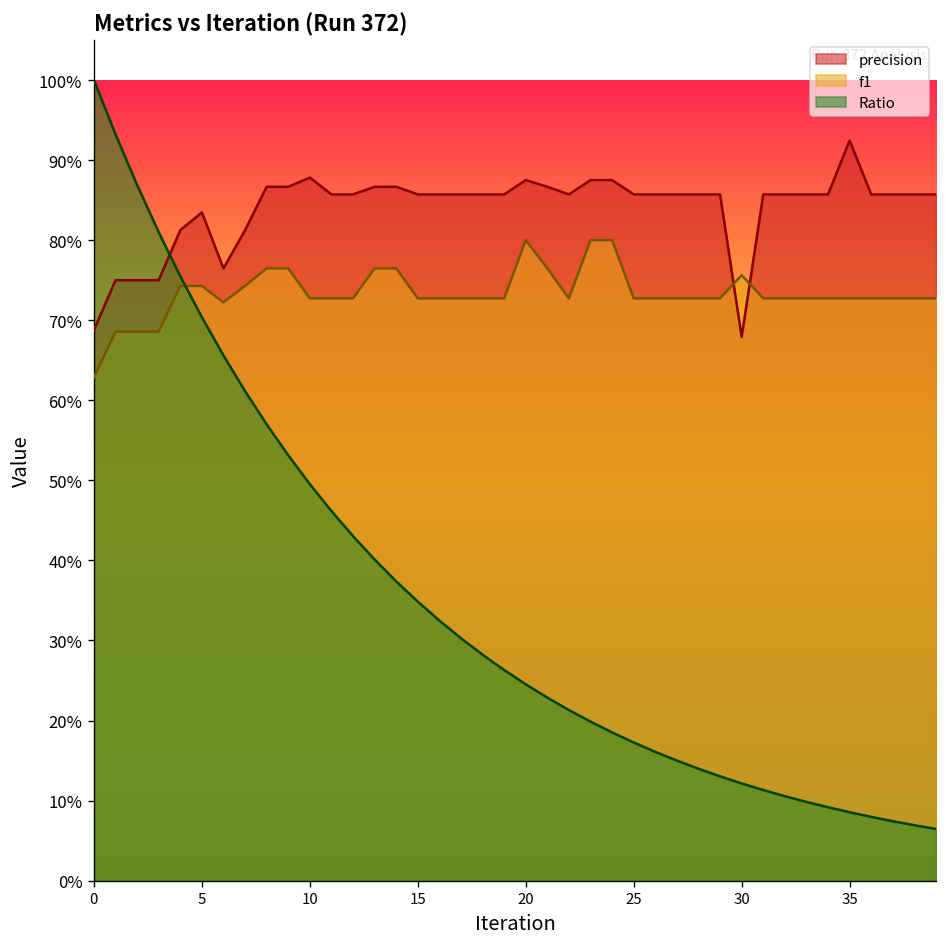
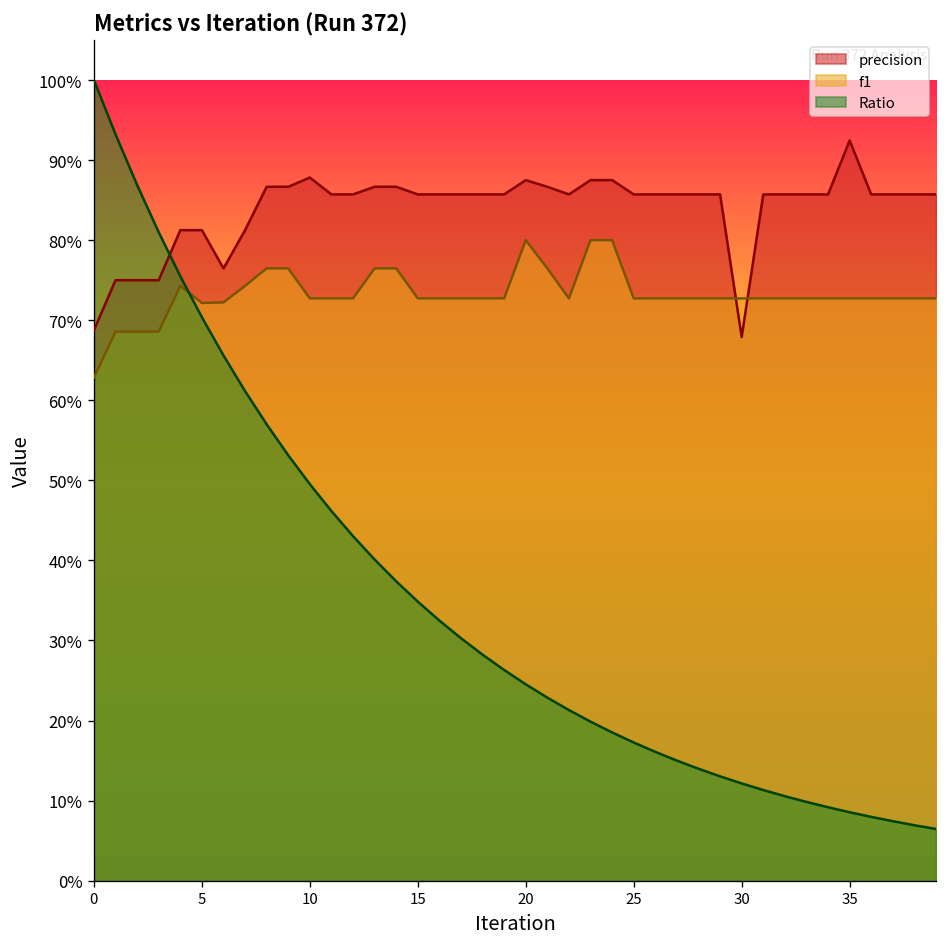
  {
    "precision": {
      "0": "69%",
-     "5": "83%",
+     "5": "81%",
      "10": "88%",
      "15": "86%",
      "20": "88%",
      "25": "86%",
      "30": "68%",
      "35": "92%"
    },
    "f1": {
      "0": "63%",
-     "5": "74%",
+     "5": "72%",
      "10": "73%",
      "15": "73%",
      "20": "80%",
      "25": "73%",
-     "30": "76%",
+     "30": "73%",
      "35": "73%"
    },
    "Ratio": {
      "0": "100%",
      "5": "70%",
      "10": "50%",
      "15": "35%",
      "20": "25%",
      "25": "17%",
      "30": "12%",
      "35": "9%"
    }
  }
